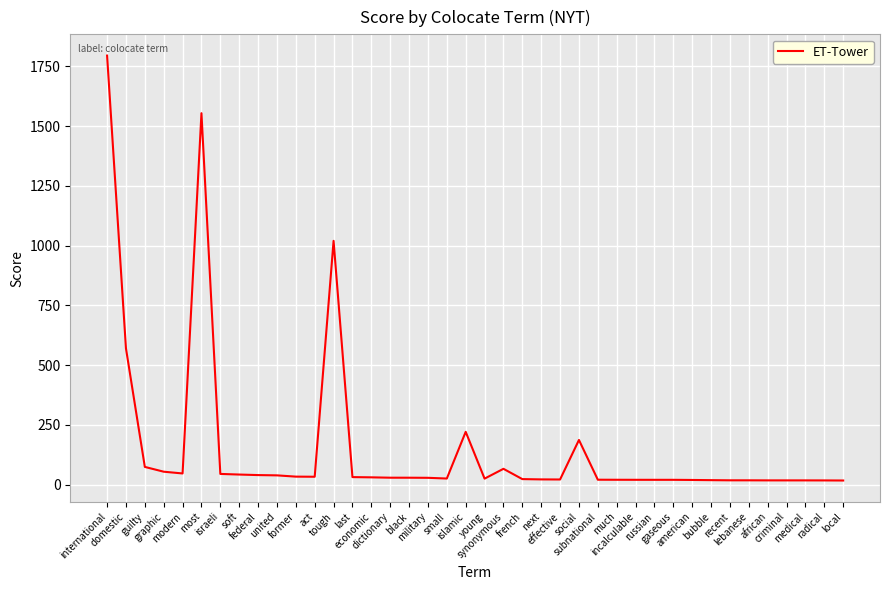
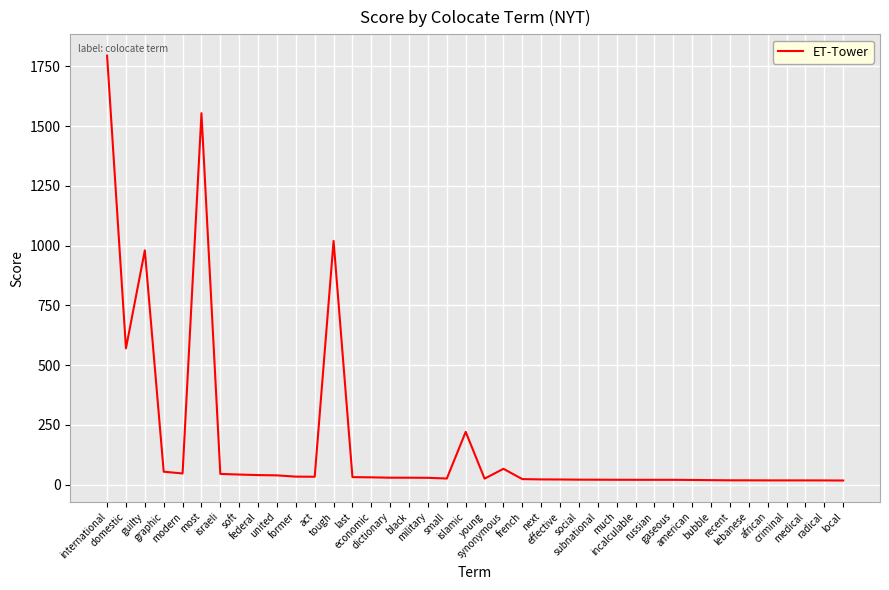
  {
    "international": 1790,
    "domestic": 570,
-   "guilty": 70,
+   "guilty": 980,
    "graphic": 50,
    "modern": 50,
    "most": 1550,
    "israeli": 50,
    "soft": 40,
    "federal": 40,
    "united": 40,
    "former": 30,
    "act": 30,
    "tough": 1020,
    "last": 30,
    "economic": 30,
    "dictionary": 30,
    "black": 30,
    "military": 30,
    "small": 30,
    "islamic": 220,
    "young": 30,
    "synonymous": 70,
    "french": 20,
    "next": 20,
    "effective": 20,
-   "social": 190,
+   "social": 20,
    "subnational": 20,
    "much": 20,
    "incalculable": 20,
    "russian": 20,
    "gaseous": 20,
    "american": 20,
    "bubble": 20,
    "recent": 20,
    "lebanese": 20,
    "african": 20,
    "criminal": 20,
    "medical": 20,
    "radical": 20,
    "local": 20
  }
